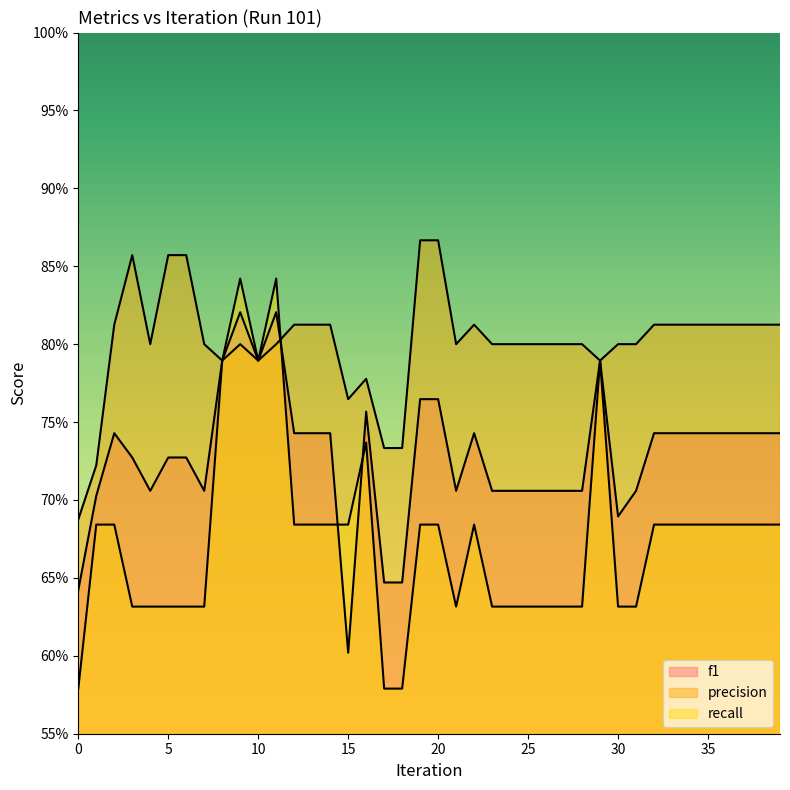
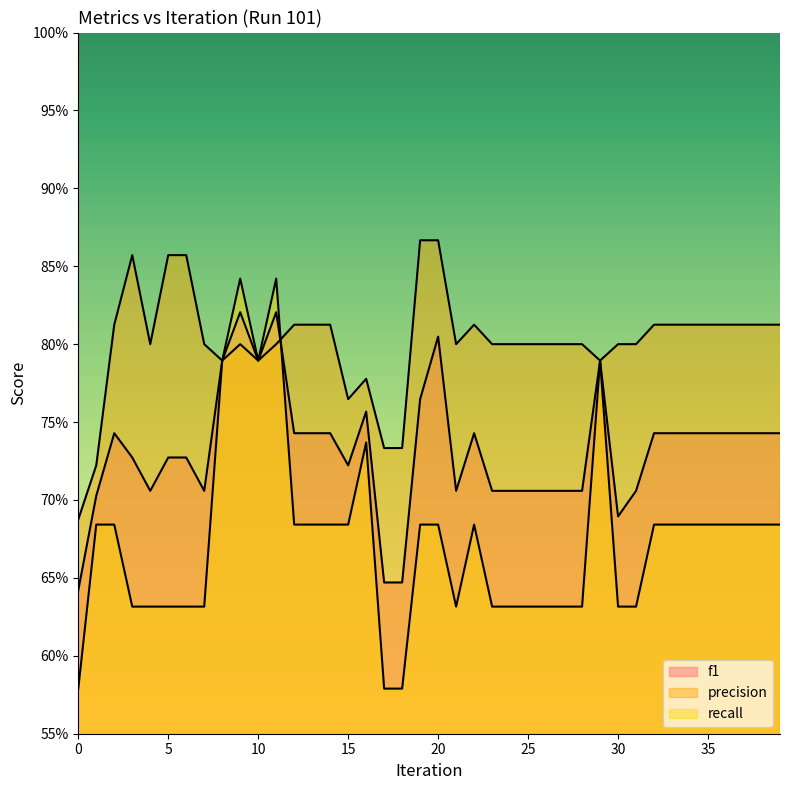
  {
    "f1": {
      "0": "64.2%",
      "5": "72.7%",
-     "15": "60.2%",
-     "20": "76.5%",
+     "15": "72.2%",
+     "20": "80.5%",
      "25": "70.6%",
      "30": "68.9%",
      "35": "74.3%"
    }
  }
